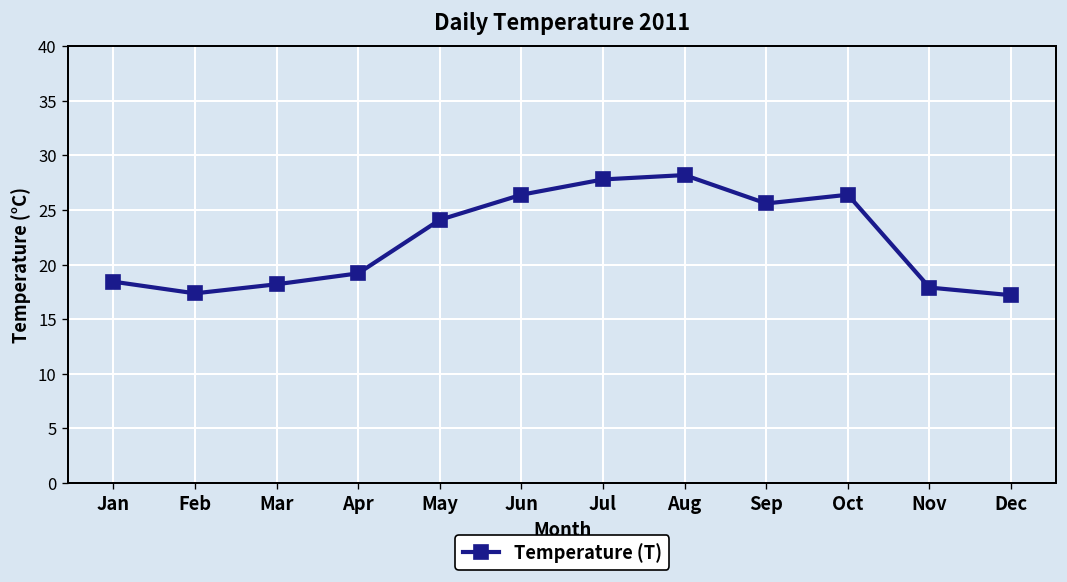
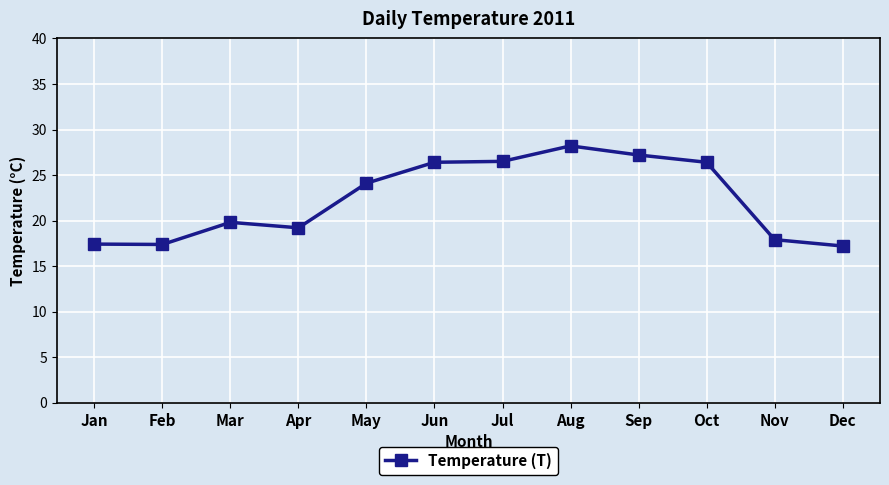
  {
-   "Jan": 18,
+   "Jan": 17,
    "Feb": 17,
-   "Mar": 18,
+   "Mar": 20,
    "Apr": 19,
    "May": 24,
    "Jun": 26,
-   "Jul": 28,
+   "Jul": 27,
    "Aug": 28,
-   "Sep": 26,
+   "Sep": 27,
    "Oct": 26,
    "Nov": 18,
    "Dec": 17
  }
